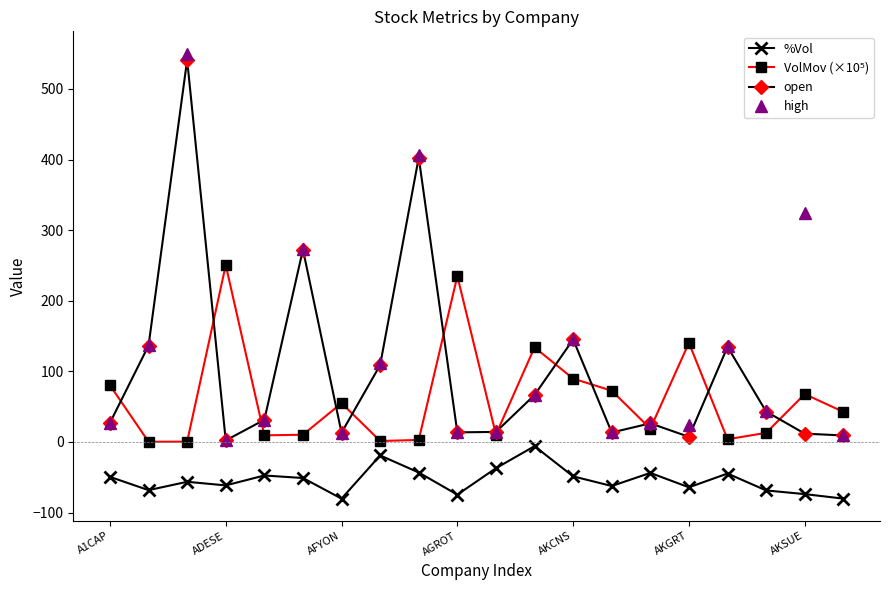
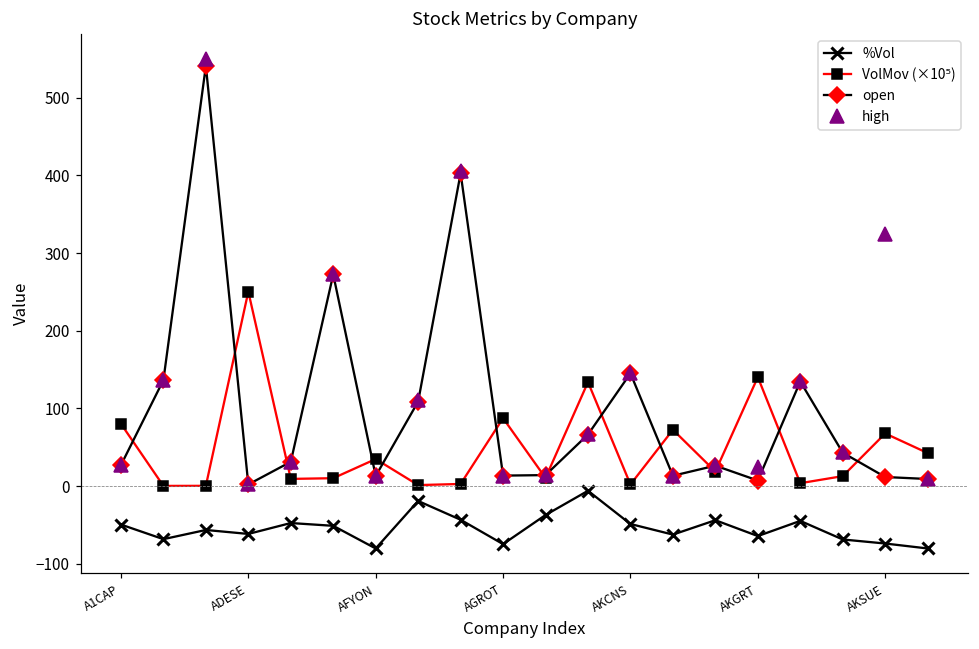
  {
    "VolMov (×10⁵)": {
      "A1CAP": 80,
      "ADESE": 250,
-     "AFYON": 50,
-     "AGROT": 230,
-     "AKCNS": 90,
+     "AFYON": 30,
+     "AGROT": 90,
+     "AKCNS": 0,
      "AKGRT": 140,
      "AKSUE": 70
    },
    "high": {
      "AKGRT": 20,
      "AKSUE": 320
    }
  }
